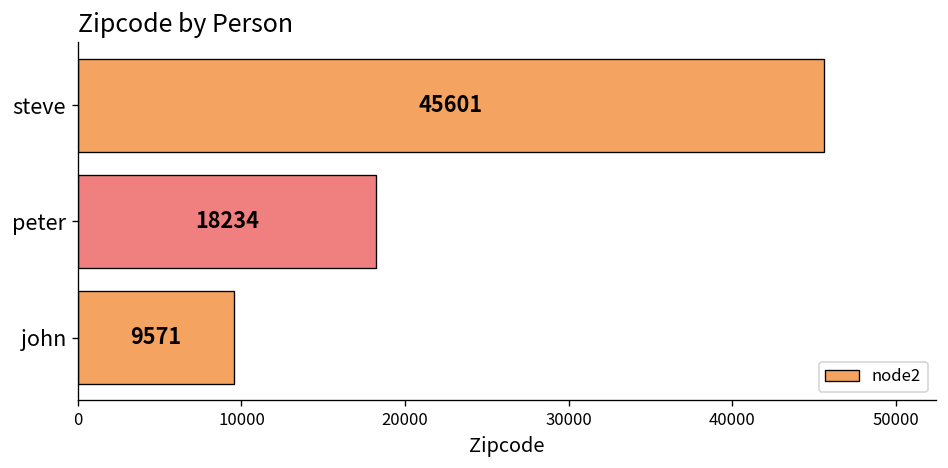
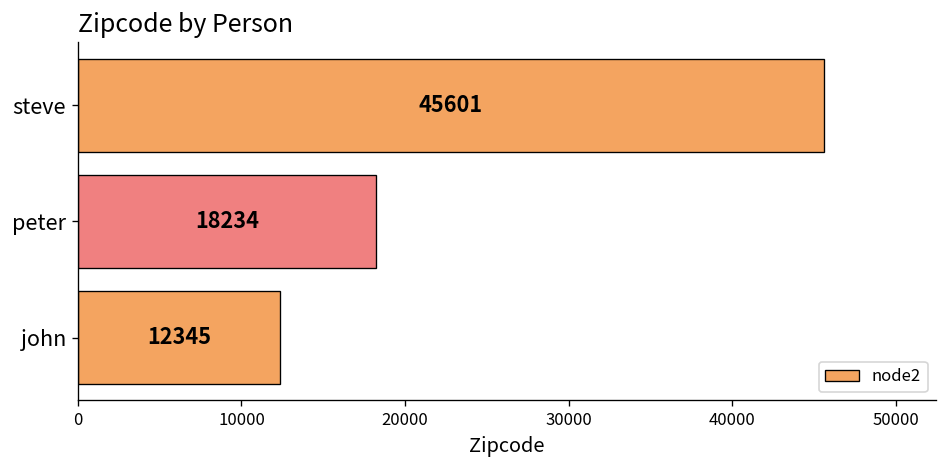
  {
    "steve": 45601,
    "peter": 18234,
-   "john": 9571
+   "john": 12345
  }
